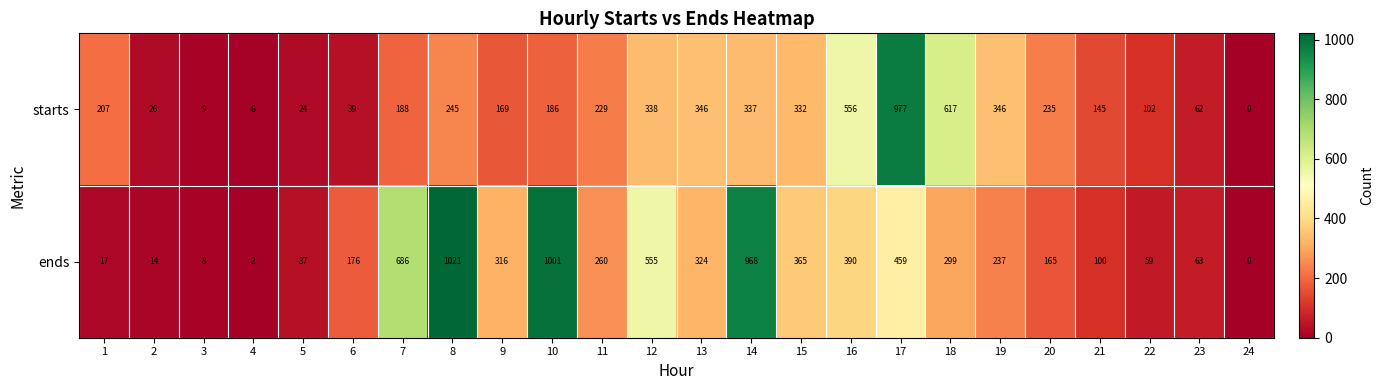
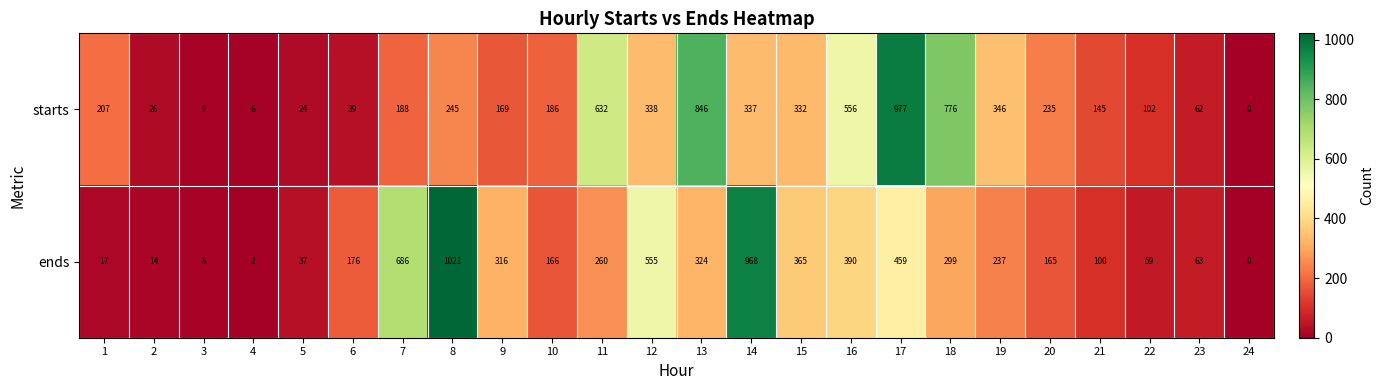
  {
    "starts": {
      "1": 207,
      "2": 26,
      "3": 9,
      "4": 6,
      "5": 24,
      "6": 39,
      "7": 188,
      "8": 245,
      "9": 169,
      "10": 186,
-     "11": 229,
+     "11": 632,
      "12": 338,
-     "13": 346,
+     "13": 846,
      "14": 337,
      "15": 332,
      "16": 556,
      "17": 977,
-     "18": 617,
+     "18": 776,
      "19": 346,
      "20": 235,
      "21": 145,
      "22": 102,
      "23": 62,
      "24": 0
    },
    "ends": {
      "1": 17,
      "2": 14,
      "3": 8,
      "4": 2,
      "5": 37,
      "6": 176,
      "7": 686,
      "8": 1021,
      "9": 316,
-     "10": 1001,
+     "10": 166,
      "11": 260,
      "12": 555,
      "13": 324,
      "14": 968,
      "15": 365,
      "16": 390,
      "17": 459,
      "18": 299,
      "19": 237,
      "20": 165,
      "21": 100,
      "22": 59,
      "23": 63,
      "24": 0
    }
  }
